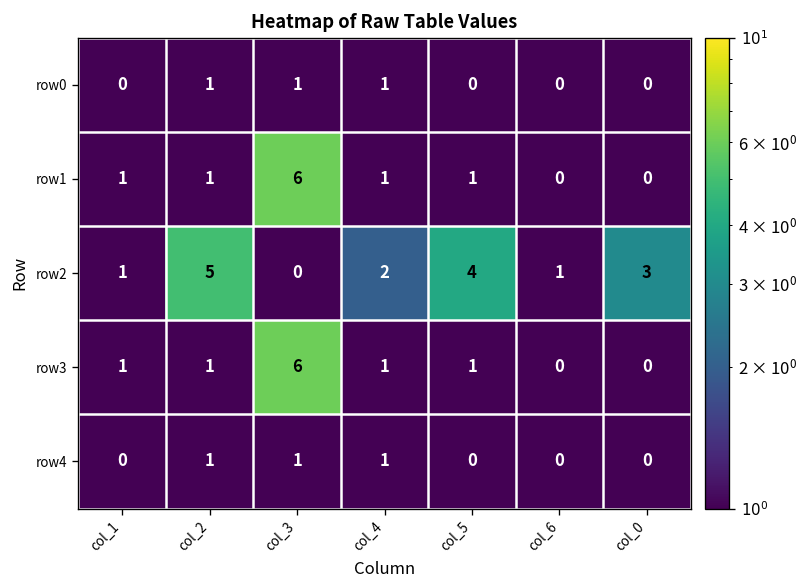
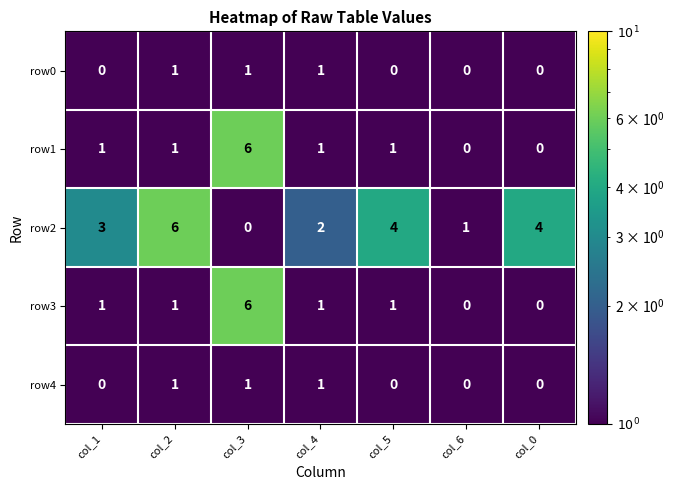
  {
    "row0": {
      "col_1": 0,
      "col_2": 1,
      "col_3": 1,
      "col_4": 1,
      "col_5": 0,
      "col_6": 0,
      "col_0": 0
    },
    "row1": {
      "col_1": 1,
      "col_2": 1,
      "col_3": 6,
      "col_4": 1,
      "col_5": 1,
      "col_6": 0,
      "col_0": 0
    },
    "row2": {
-     "col_1": 1,
-     "col_2": 5,
+     "col_1": 3,
+     "col_2": 6,
      "col_3": 0,
      "col_4": 2,
      "col_5": 4,
      "col_6": 1,
-     "col_0": 3
+     "col_0": 4
    },
    "row3": {
      "col_1": 1,
      "col_2": 1,
      "col_3": 6,
      "col_4": 1,
      "col_5": 1,
      "col_6": 0,
      "col_0": 0
    },
    "row4": {
      "col_1": 0,
      "col_2": 1,
      "col_3": 1,
      "col_4": 1,
      "col_5": 0,
      "col_6": 0,
      "col_0": 0
    }
  }
